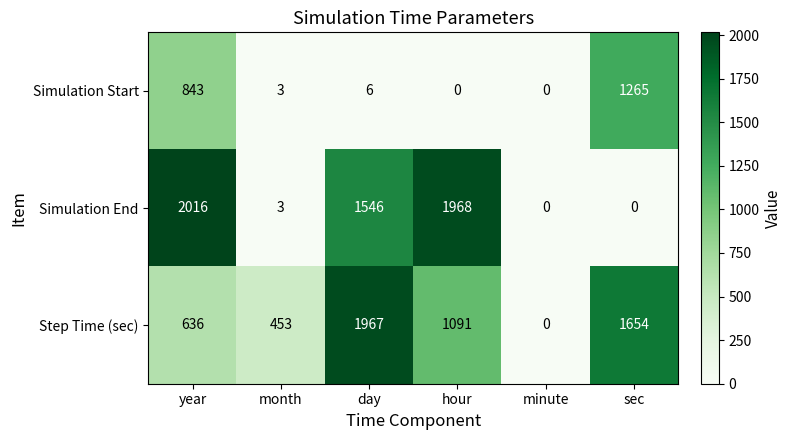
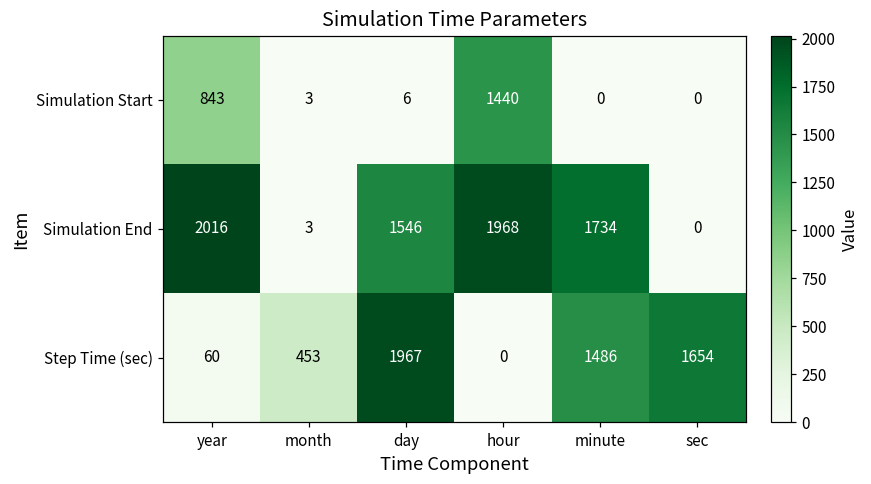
  {
    "Simulation Start": {
      "year": 843,
      "month": 3,
      "day": 6,
-     "hour": 0,
+     "hour": 1440,
      "minute": 0,
-     "sec": 1265
+     "sec": 0
    },
    "Simulation End": {
      "year": 2016,
      "month": 3,
      "day": 1546,
      "hour": 1968,
-     "minute": 0,
+     "minute": 1734,
      "sec": 0
    },
    "Step Time (sec)": {
-     "year": 636,
+     "year": 60,
      "month": 453,
      "day": 1967,
-     "hour": 1091,
-     "minute": 0,
+     "hour": 0,
+     "minute": 1486,
      "sec": 1654
    }
  }
